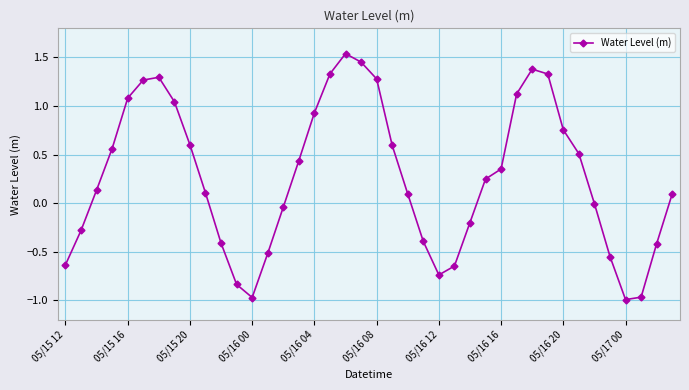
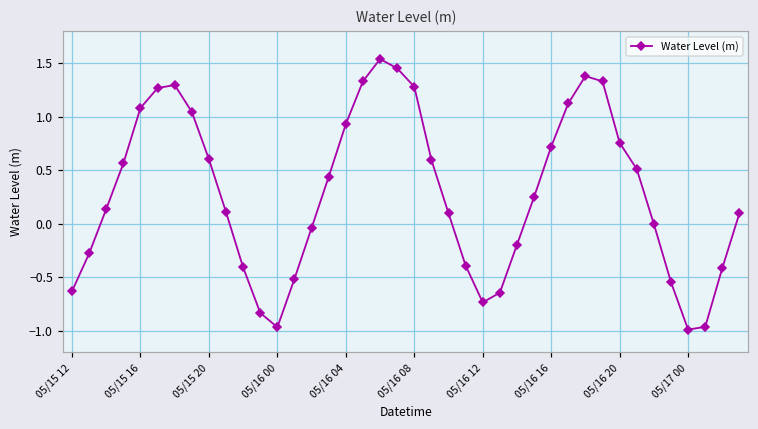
  {
    "05/15 12": -0.6,
    "05/15 16": 1.1,
    "05/15 20": 0.6,
    "05/16 00": -1.0,
    "05/16 04": 0.9,
    "05/16 08": 1.3,
    "05/16 12": -0.7,
-   "05/16 16": 0.4,
+   "05/16 16": 0.7,
    "05/16 20": 0.8,
    "05/17 00": -1.0
  }
